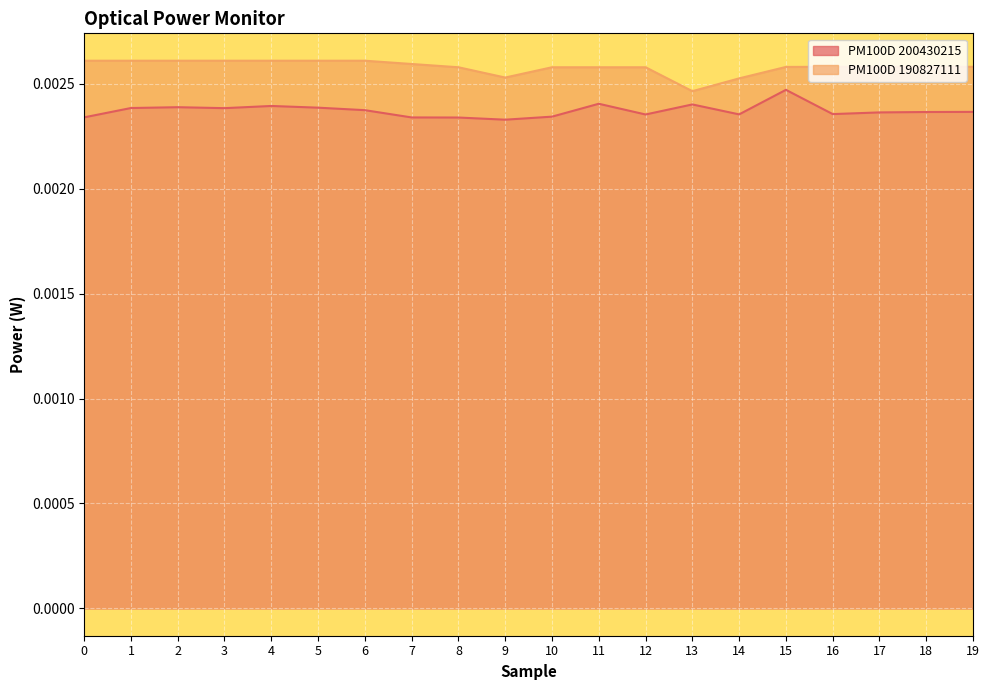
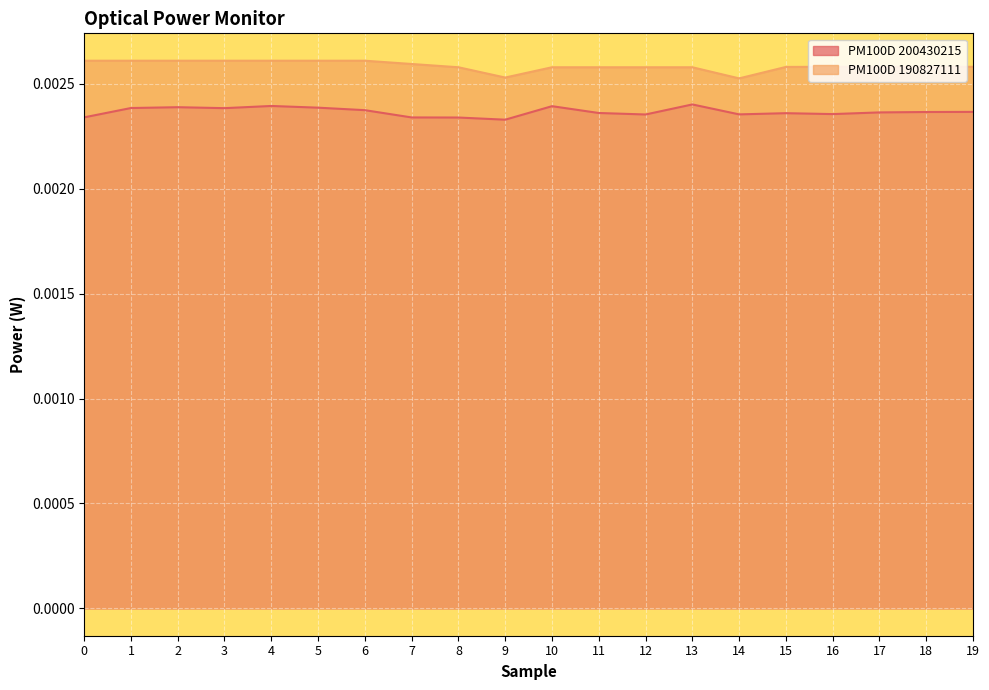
  {
    "PM100D 200430215": {
      "0": 0.00234,
      "1": 0.00238,
      "2": 0.00239,
      "3": 0.00238,
      "4": 0.00239,
      "5": 0.00239,
      "6": 0.00237,
      "7": 0.00234,
      "8": 0.00234,
      "9": 0.00233,
-     "10": 0.00234,
-     "11": 0.00241,
+     "10": 0.00239,
+     "11": 0.00236,
      "12": 0.00235,
      "13": 0.00240,
      "14": 0.00235,
-     "15": 0.00247,
+     "15": 0.00236,
      "16": 0.00236,
      "17": 0.00236,
      "18": 0.00237,
      "19": 0.00237
    },
    "PM100D 190827111": {
      "0": 0.00261,
      "1": 0.00261,
      "2": 0.00261,
      "3": 0.00261,
      "4": 0.00261,
      "5": 0.00261,
      "6": 0.00261,
      "7": 0.00259,
      "8": 0.00258,
      "9": 0.00253,
      "10": 0.00258,
      "11": 0.00258,
      "12": 0.00258,
-     "13": 0.00247,
+     "13": 0.00258,
      "14": 0.00253,
      "15": 0.00258,
      "19": 0.00258
    }
  }
